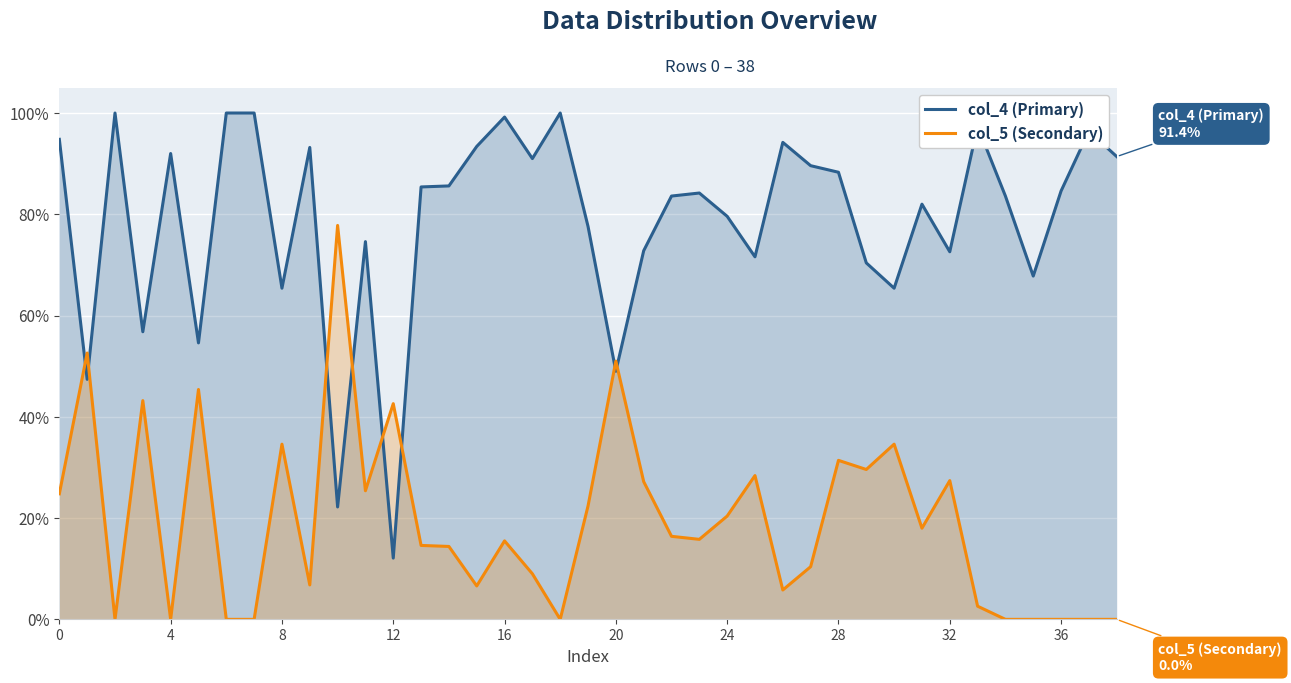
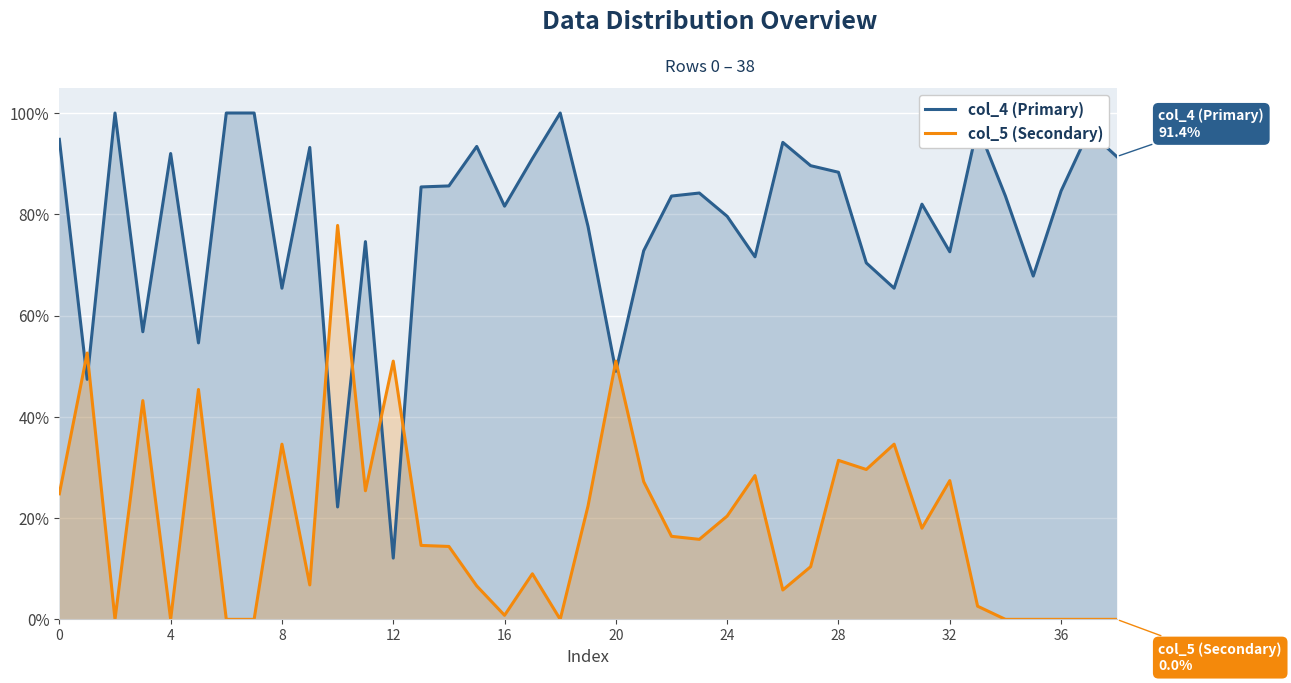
  {
    "col_4 (Primary)": {
      "0": "95%",
      "4": "92%",
      "8": "65%",
      "12": "12%",
-     "16": "99%",
+     "16": "82%",
      "20": "49%",
      "24": "80%",
      "28": "88%",
      "32": "73%",
      "36": "85%"
    },
    "col_5 (Secondary)": {
      "0": "25%",
      "4": "0%",
      "8": "35%",
-     "12": "43%",
-     "16": "16%",
+     "12": "51%",
+     "16": "1%",
      "20": "51%",
      "24": "20%",
      "28": "31%",
      "32": "27%",
      "36": "0%"
    }
  }
